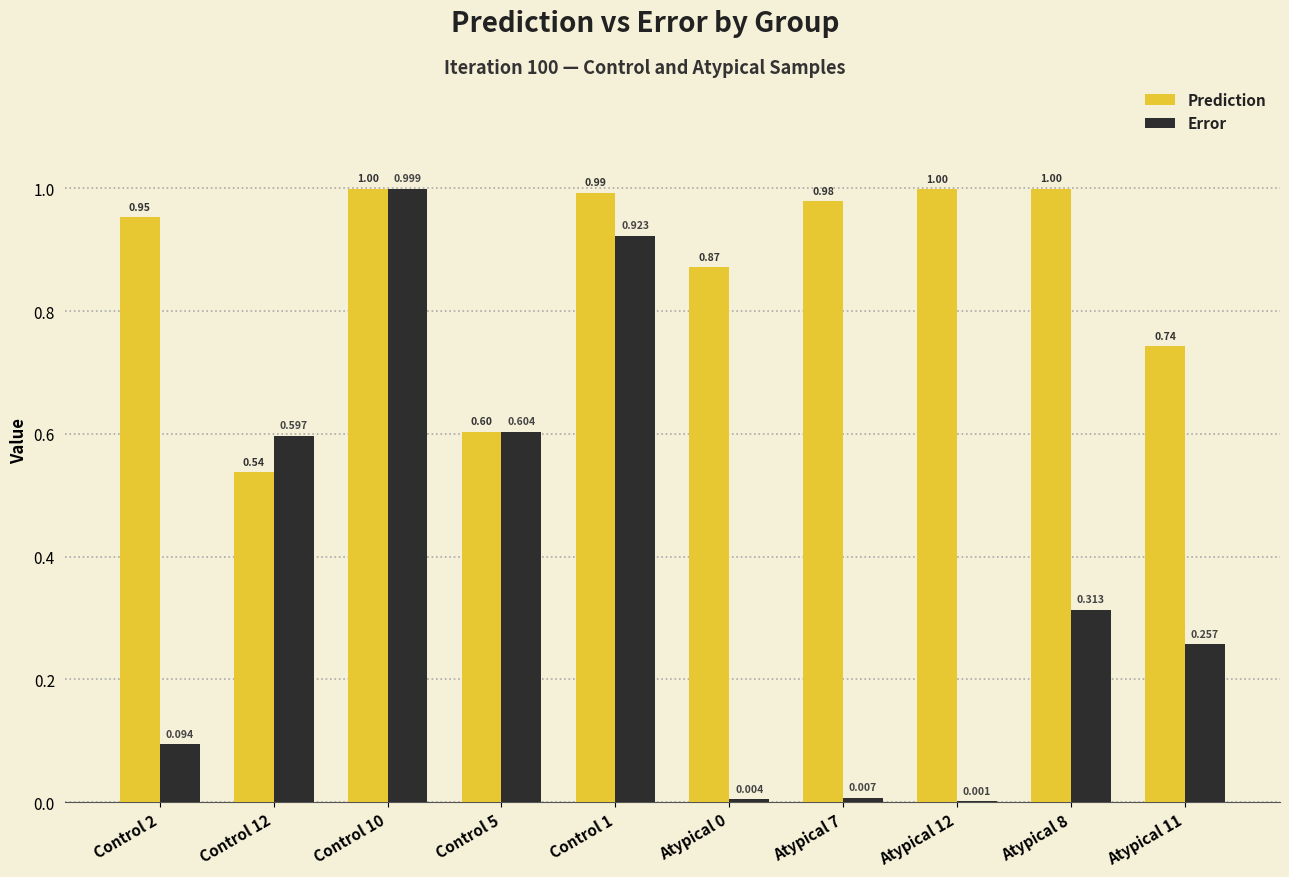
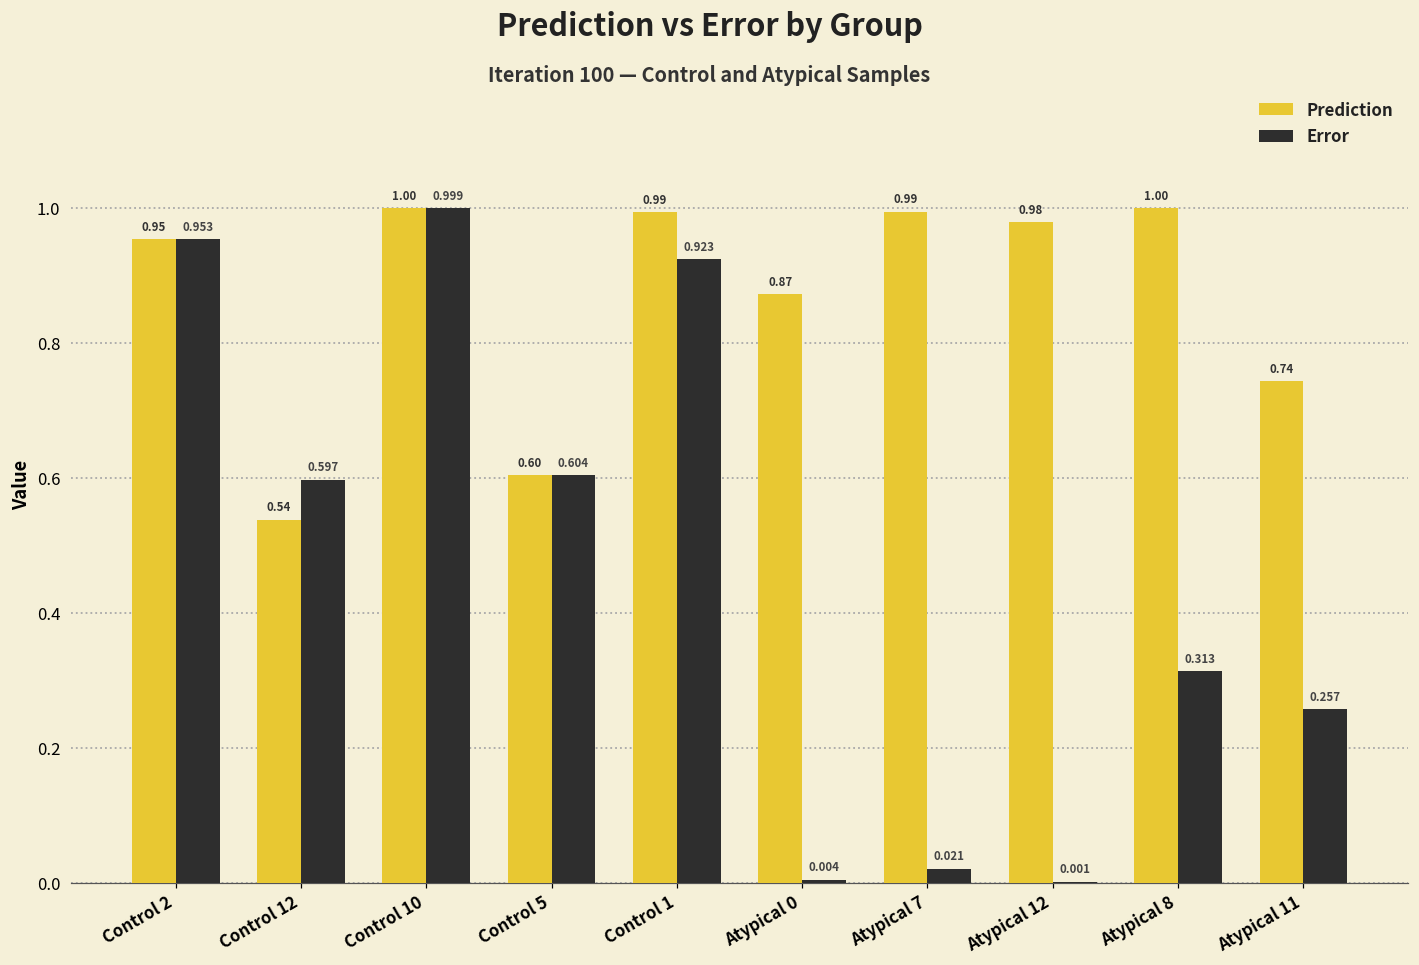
  {
    "Prediction": {
      "Control 2": 0.95,
      "Control 12": 0.54,
      "Control 10": 1.00,
      "Control 5": 0.60,
      "Control 1": 0.99,
      "Atypical 0": 0.87,
-     "Atypical 7": 0.98,
-     "Atypical 12": 1.00,
+     "Atypical 7": 0.99,
+     "Atypical 12": 0.98,
      "Atypical 8": 1.00,
      "Atypical 11": 0.74
    },
    "Error": {
-     "Control 2": 0.094,
+     "Control 2": 0.953,
      "Control 12": 0.597,
      "Control 10": 0.999,
      "Control 5": 0.604,
      "Control 1": 0.923,
      "Atypical 0": 0.004,
-     "Atypical 7": 0.007,
+     "Atypical 7": 0.021,
      "Atypical 12": 0.001,
      "Atypical 8": 0.313,
      "Atypical 11": 0.257
    }
  }
